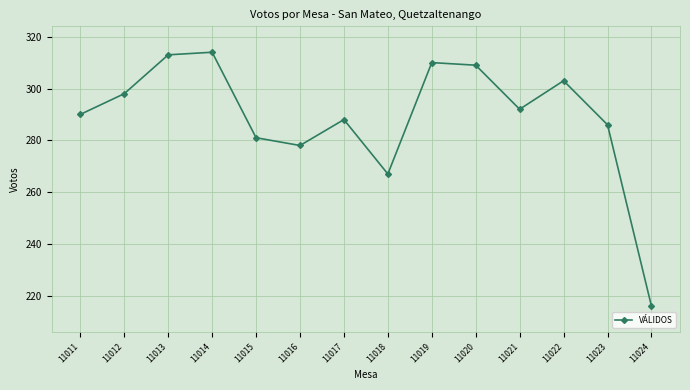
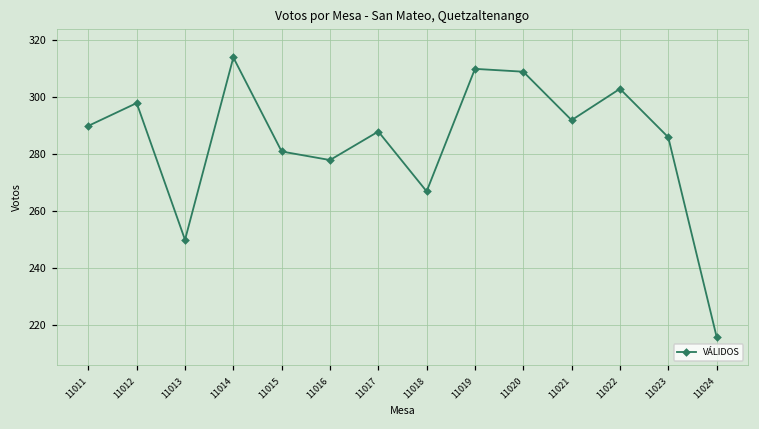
  {
    "11011": 290,
    "11012": 298,
-   "11013": 313,
+   "11013": 250,
    "11014": 314,
    "11015": 281,
    "11016": 278,
    "11017": 288,
    "11018": 267,
    "11019": 310,
    "11020": 309,
    "11021": 292,
    "11022": 303,
    "11023": 286,
    "11024": 216
  }
